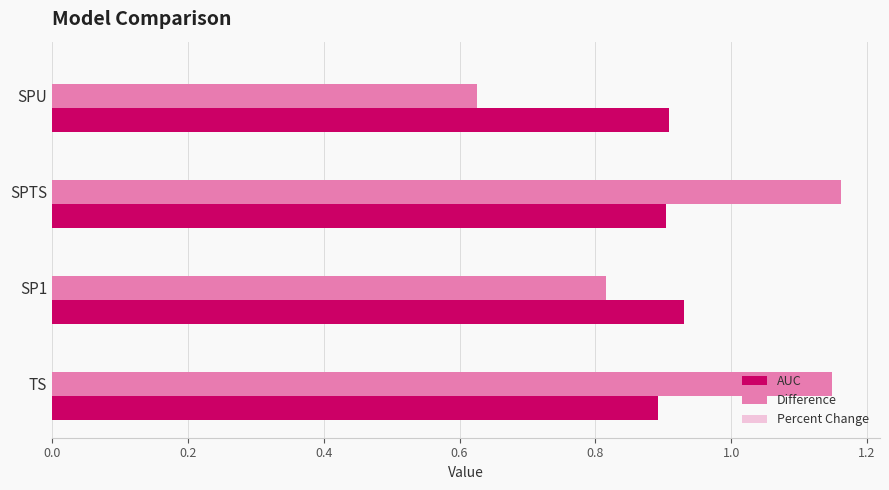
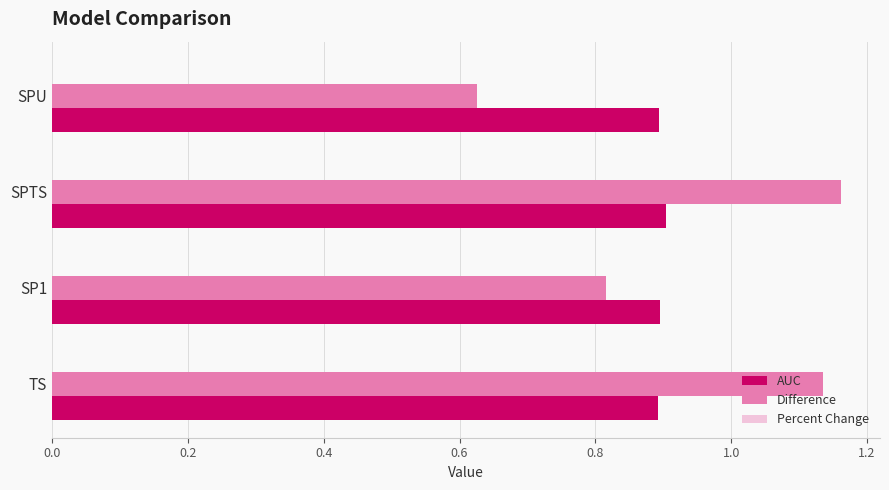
  {
    "AUC": {
-     "SPU": 0.91,
+     "SPU": 0.89,
      "SPTS": 0.90,
-     "SP1": 0.93,
+     "SP1": 0.90,
      "TS": 0.89
    },
    "Difference": {
      "SPU": 0.63,
      "SPTS": 1.16,
      "SP1": 0.82,
-     "TS": 1.15
+     "TS": 1.13
    },
    "Percent Change": {
      "SPU": 0.00,
      "SPTS": 0.00,
      "SP1": 0.00,
      "TS": 0.00
    }
  }
